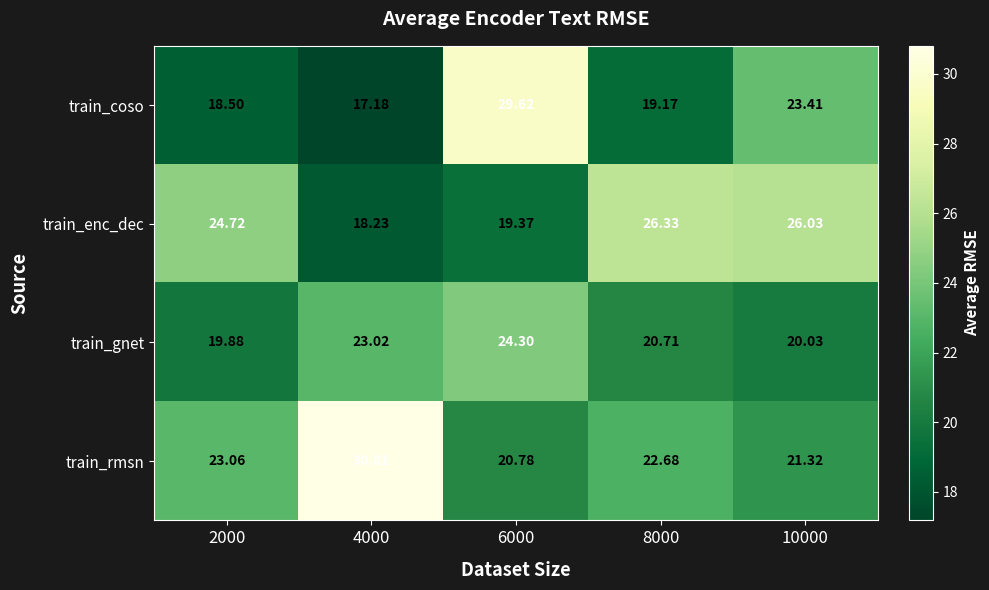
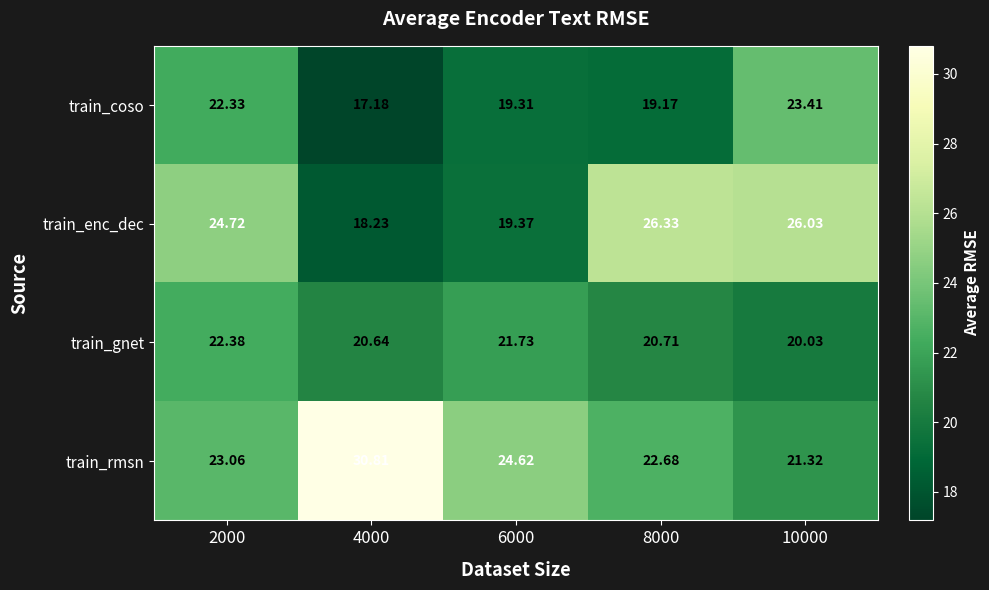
  {
    "train_coso": {
-     "2000": 18.50,
+     "2000": 22.33,
      "4000": 17.18,
-     "6000": 29.62,
+     "6000": 19.31,
      "8000": 19.17,
      "10000": 23.41
    },
    "train_enc_dec": {
      "2000": 24.72,
      "4000": 18.23,
      "6000": 19.37,
      "8000": 26.33,
      "10000": 26.03
    },
    "train_gnet": {
-     "2000": 19.88,
-     "4000": 23.02,
-     "6000": 24.30,
+     "2000": 22.38,
+     "4000": 20.64,
+     "6000": 21.73,
      "8000": 20.71,
      "10000": 20.03
    },
    "train_rmsn": {
      "2000": 23.06,
-     "6000": 20.78,
+     "6000": 24.62,
      "8000": 22.68,
      "10000": 21.32
    }
  }
